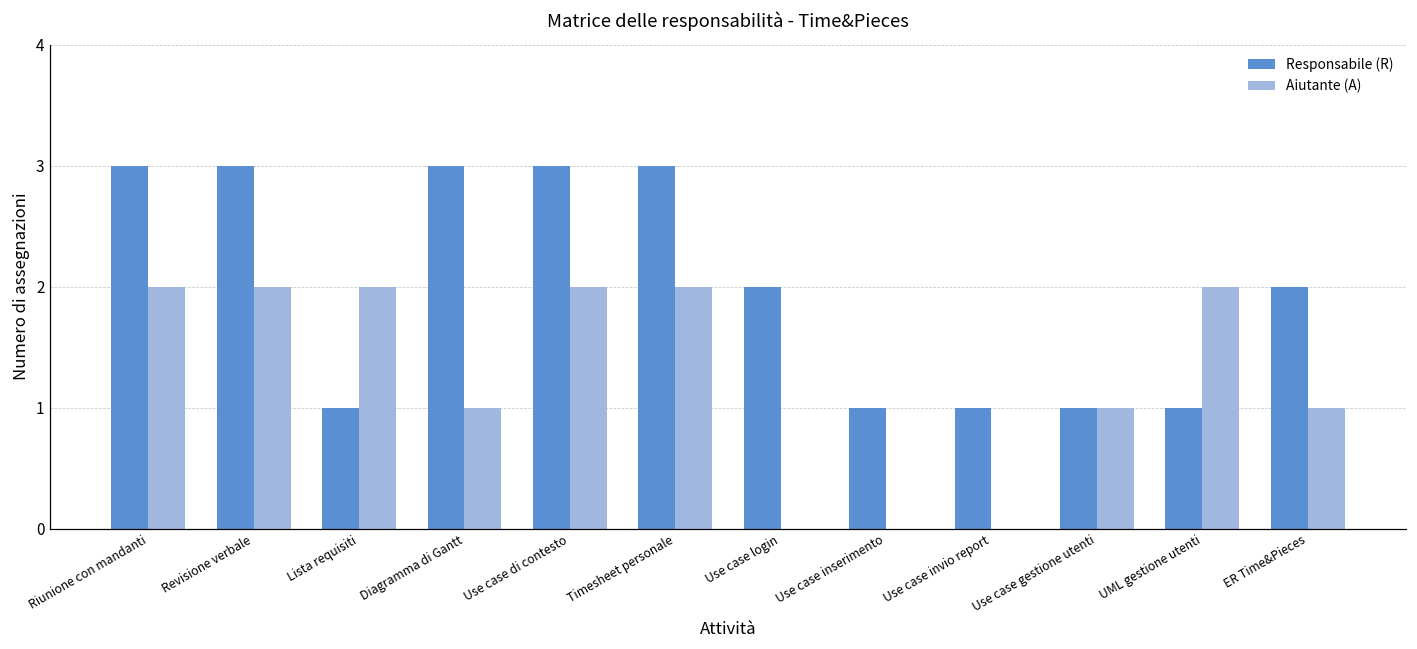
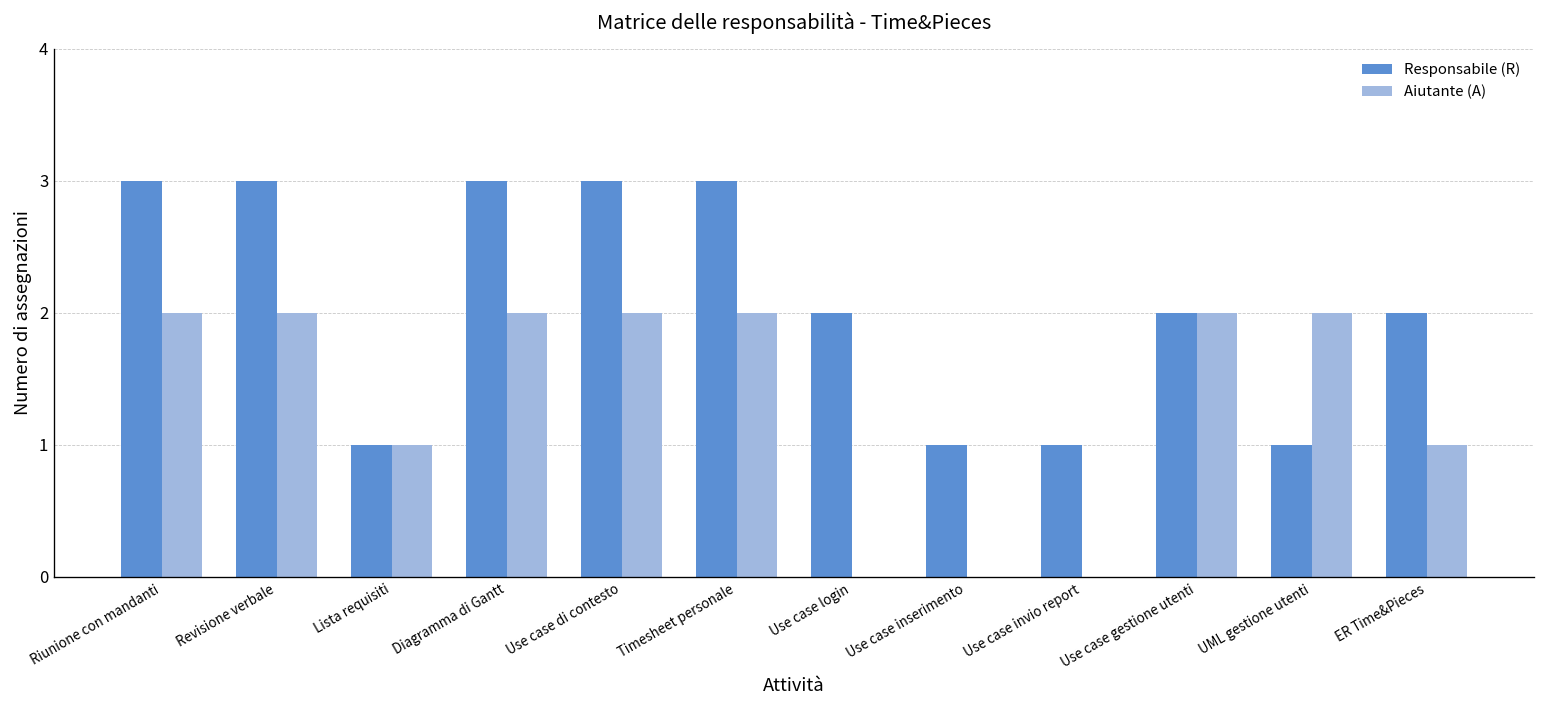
  {
    "Responsabile (R)": {
      "Riunione con mandanti": 3,
      "Revisione verbale": 3,
      "Lista requisiti": 1,
      "Diagramma di Gantt": 3,
      "Use case di contesto": 3,
      "Timesheet personale": 3,
      "Use case login": 2,
      "Use case inserimento": 1,
      "Use case invio report": 1,
-     "Use case gestione utenti": 1,
+     "Use case gestione utenti": 2,
      "UML gestione utenti": 1,
      "ER Time&Pieces": 2
    },
    "Aiutante (A)": {
      "Riunione con mandanti": 2,
      "Revisione verbale": 2,
-     "Lista requisiti": 2,
-     "Diagramma di Gantt": 1,
+     "Lista requisiti": 1,
+     "Diagramma di Gantt": 2,
      "Use case di contesto": 2,
      "Timesheet personale": 2,
      "Use case login": 0,
      "Use case inserimento": 0,
      "Use case invio report": 0,
-     "Use case gestione utenti": 1,
+     "Use case gestione utenti": 2,
      "UML gestione utenti": 2,
      "ER Time&Pieces": 1
    }
  }
